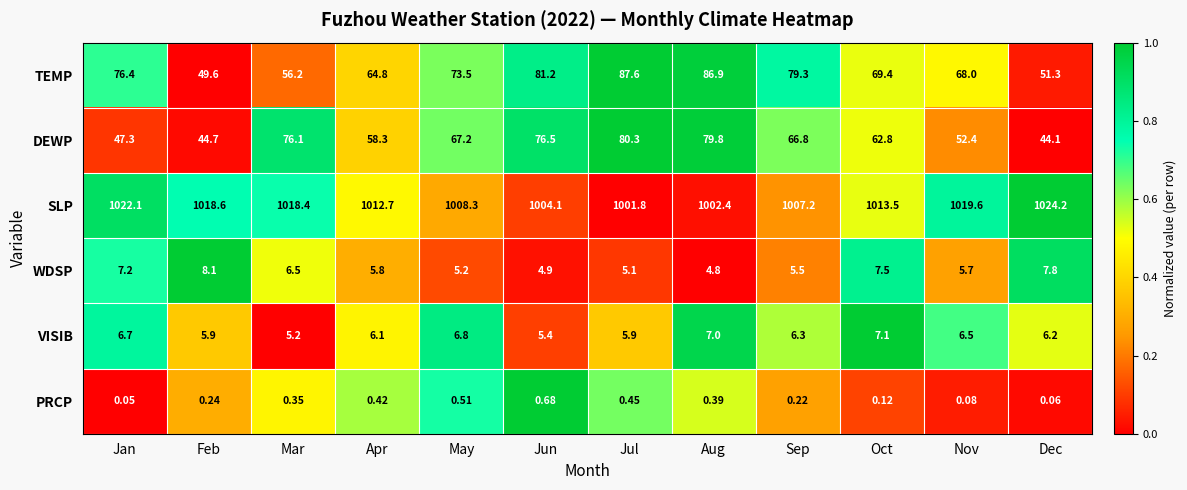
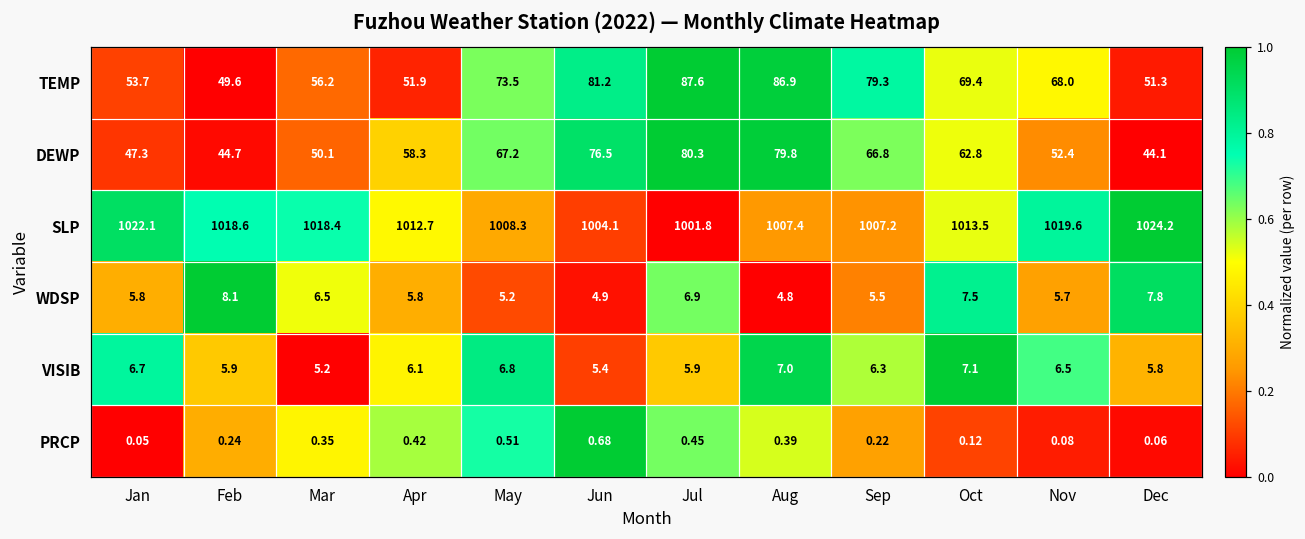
  {
    "TEMP": {
-     "Jan": 76.4,
+     "Jan": 53.7,
      "Feb": 49.6,
      "Mar": 56.2,
-     "Apr": 64.8,
+     "Apr": 51.9,
      "May": 73.5,
      "Jun": 81.2,
      "Jul": 87.6,
      "Aug": 86.9,
      "Sep": 79.3,
      "Oct": 69.4,
      "Nov": 68.0,
      "Dec": 51.3
    },
    "DEWP": {
      "Jan": 47.3,
      "Feb": 44.7,
-     "Mar": 76.1,
+     "Mar": 50.1,
      "Apr": 58.3,
      "May": 67.2,
      "Jun": 76.5,
      "Jul": 80.3,
      "Aug": 79.8,
      "Sep": 66.8,
      "Oct": 62.8,
      "Nov": 52.4,
      "Dec": 44.1
    },
    "SLP": {
      "Jan": 1022.1,
      "Feb": 1018.6,
      "Mar": 1018.4,
      "Apr": 1012.7,
      "May": 1008.3,
      "Jun": 1004.1,
      "Jul": 1001.8,
-     "Aug": 1002.4,
+     "Aug": 1007.4,
      "Sep": 1007.2,
      "Oct": 1013.5,
      "Nov": 1019.6,
      "Dec": 1024.2
    },
    "WDSP": {
-     "Jan": 7.2,
+     "Jan": 5.8,
      "Feb": 8.1,
      "Mar": 6.5,
      "Apr": 5.8,
      "May": 5.2,
      "Jun": 4.9,
-     "Jul": 5.1,
+     "Jul": 6.9,
      "Aug": 4.8,
      "Sep": 5.5,
      "Oct": 7.5,
      "Nov": 5.7,
      "Dec": 7.8
    },
    "VISIB": {
      "Jan": 6.7,
      "Feb": 5.9,
      "Mar": 5.2,
      "Apr": 6.1,
      "May": 6.8,
      "Jun": 5.4,
      "Jul": 5.9,
      "Aug": 7.0,
      "Sep": 6.3,
      "Oct": 7.1,
      "Nov": 6.5,
-     "Dec": 6.2
+     "Dec": 5.8
    },
    "PRCP": {
      "Jan": 0.05,
      "Feb": 0.24,
      "Mar": 0.35,
      "Apr": 0.42,
      "May": 0.51,
      "Jun": 0.68,
      "Jul": 0.45,
      "Aug": 0.39,
      "Sep": 0.22,
      "Oct": 0.12,
      "Nov": 0.08,
      "Dec": 0.06
    }
  }
